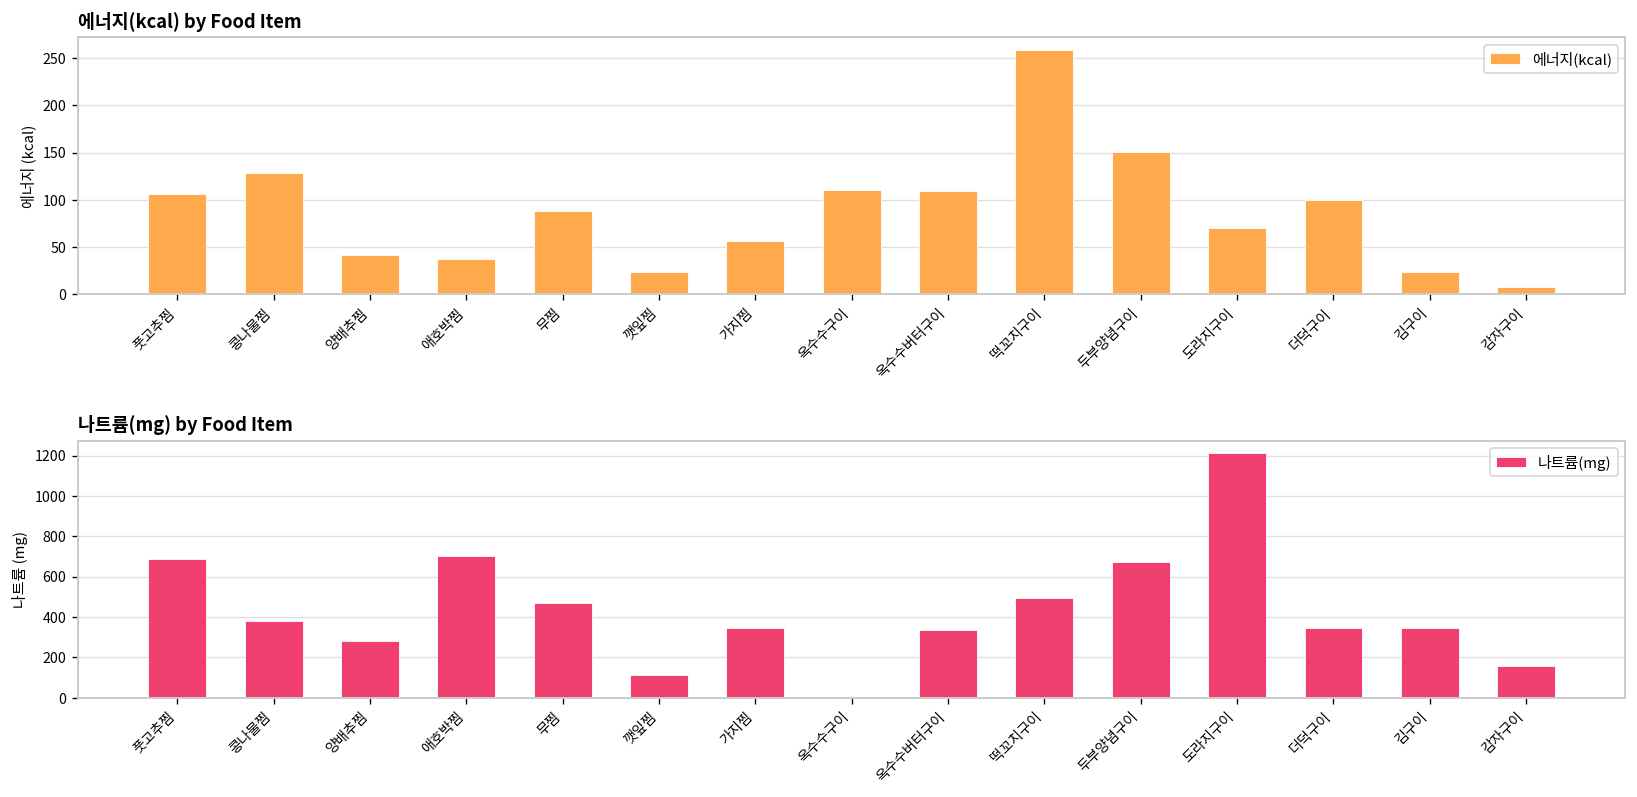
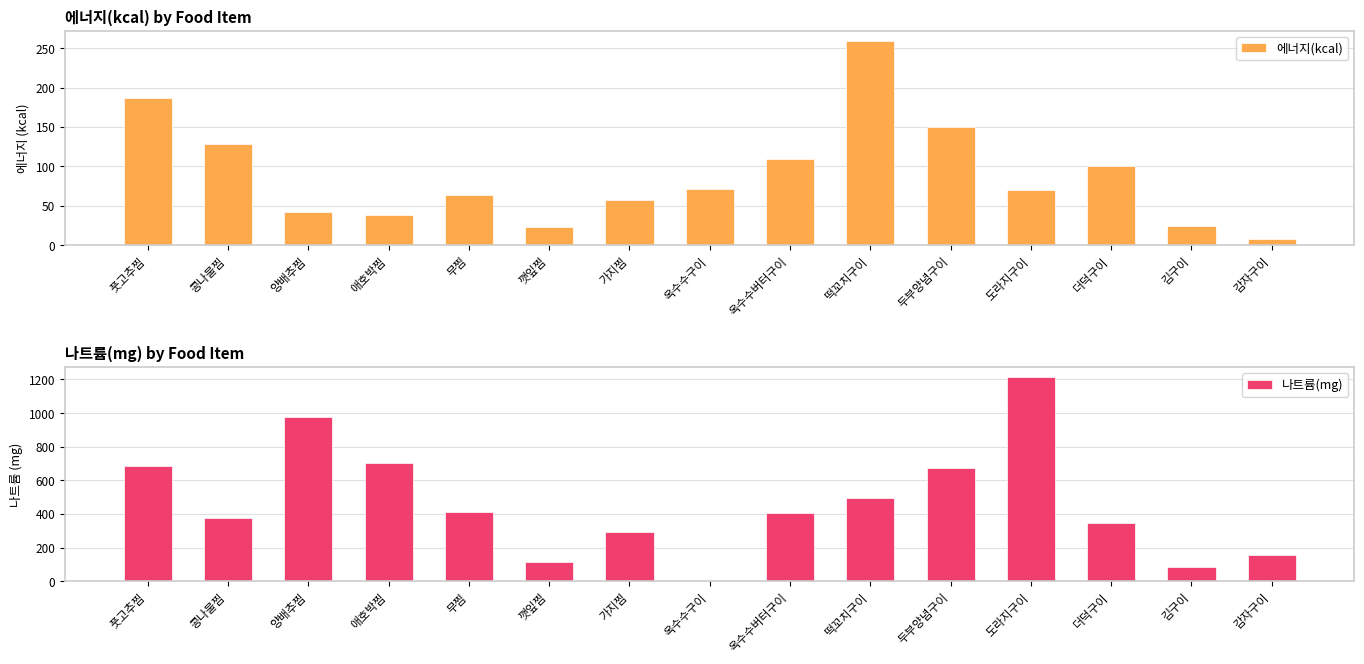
  {
    "에너지(kcal) by Food Item": {
-     "풋고추찜": 110,
+     "풋고추찜": 190,
      "콩나물찜": 130,
      "양배추찜": 40,
      "애호박찜": 40,
-     "무찜": 90,
+     "무찜": 60,
      "깻잎찜": 20,
      "가지찜": 60,
-     "옥수수구이": 110,
+     "옥수수구이": 70,
      "옥수수버터구이": 110,
      "떡꼬치구이": 260,
      "두부양념구이": 150,
      "도라지구이": 70,
      "더덕구이": 100,
      "김구이": 20,
      "감자구이": 10
    },
    "나트륨(mg) by Food Item": {
      "풋고추찜": 690,
      "콩나물찜": 380,
-     "양배추찜": 280,
+     "양배추찜": 980,
      "애호박찜": 700,
-     "무찜": 470,
+     "무찜": 410,
      "깻잎찜": 110,
-     "가지찜": 340,
-     "옥수수버터구이": 340,
+     "가지찜": 290,
+     "옥수수버터구이": 410,
      "떡꼬치구이": 500,
      "두부양념구이": 670,
      "도라지구이": 1210,
      "더덕구이": 340,
-     "김구이": 350,
+     "김구이": 80,
      "감자구이": 160
    }
  }
